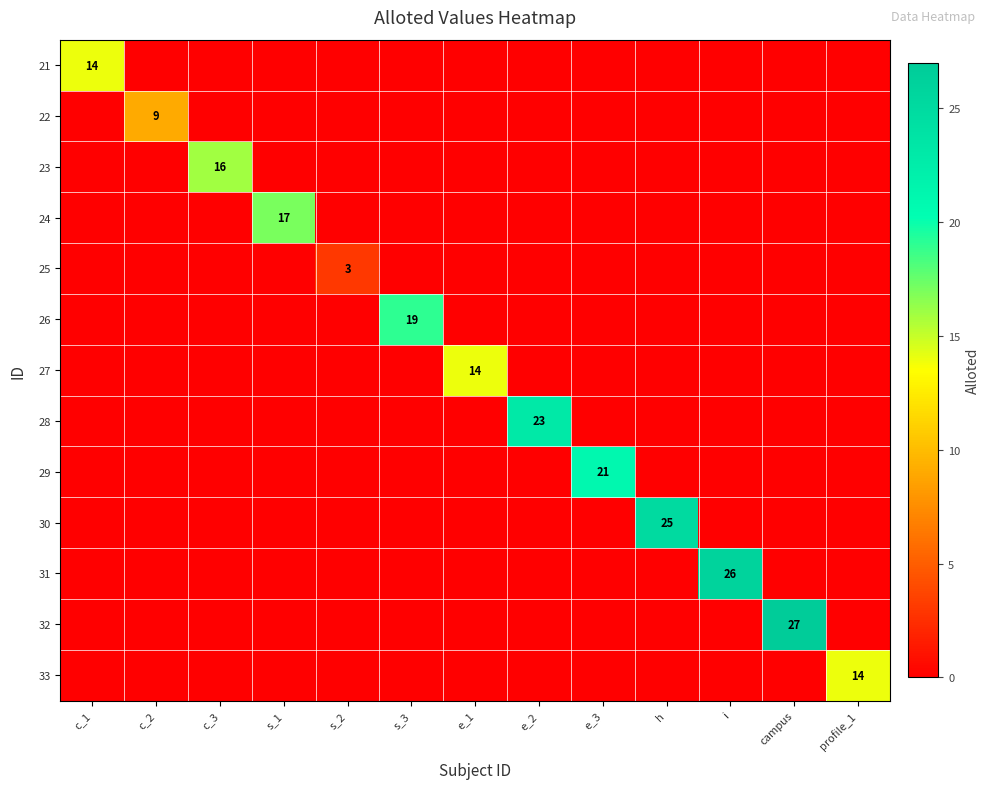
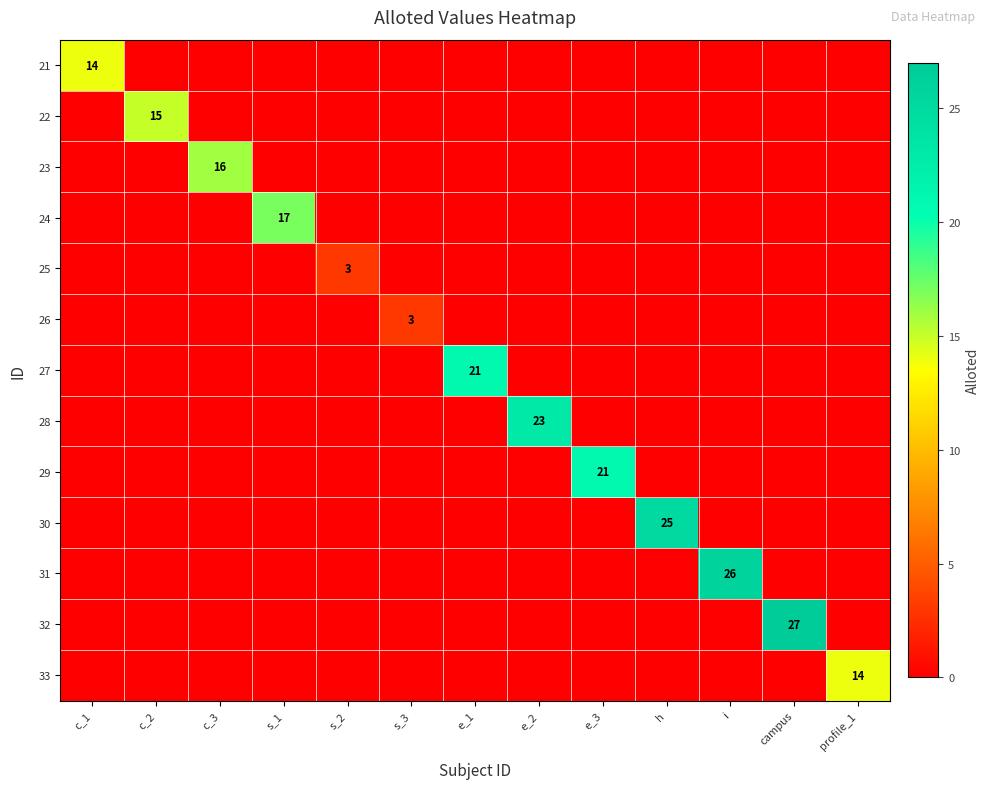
  {
    "21": {
      "c_1": 14
    },
    "22": {
-     "c_2": 9
+     "c_2": 15
    },
    "23": {
      "c_3": 16
    },
    "24": {
      "s_1": 17
    },
    "25": {
      "s_2": 3
    },
    "26": {
-     "s_3": 19
+     "s_3": 3
    },
    "27": {
-     "e_1": 14
+     "e_1": 21
    },
    "28": {
      "e_2": 23
    },
    "29": {
      "e_3": 21
    },
    "30": {
      "h": 25
    },
    "31": {
      "i": 26
    },
    "32": {
      "campus": 27
    },
    "33": {
      "profile_1": 14
    }
  }
